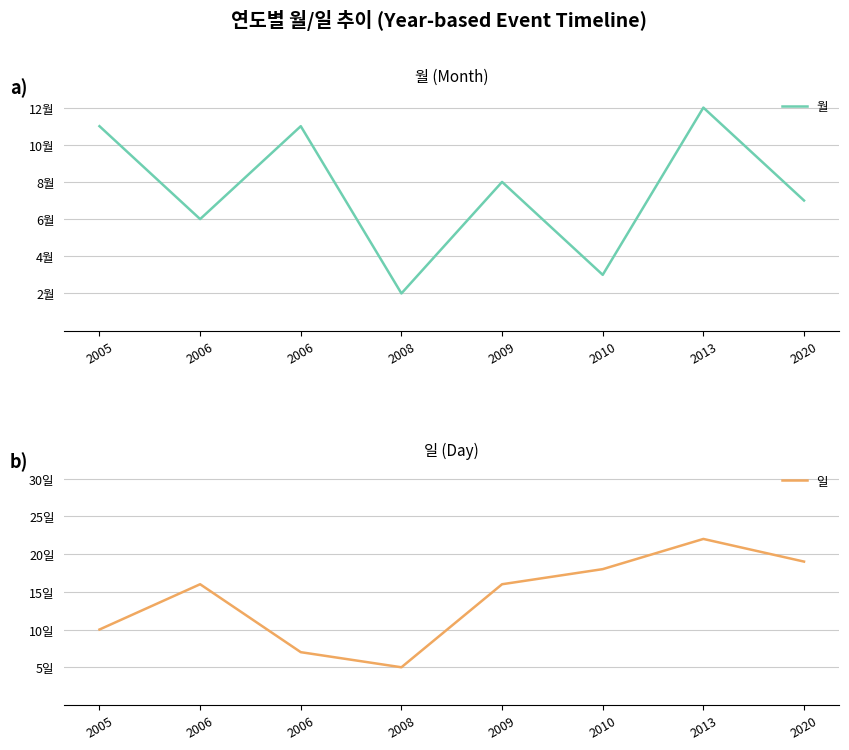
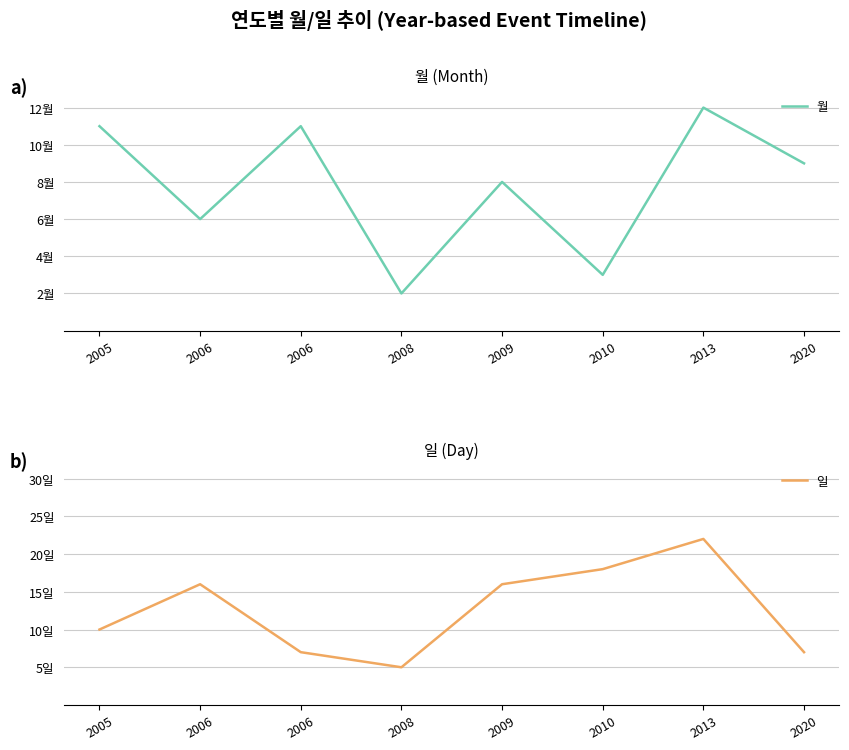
  {
    "월 (Month)": {
      "2005": "11월",
      "2008": "2월",
      "2009": "8월",
      "2010": "3월",
      "2013": "12월",
-     "2020": "7월"
+     "2020": "9월"
    },
    "일 (Day)": {
      "2005": "10일",
      "2008": "5일",
      "2009": "16일",
      "2010": "18일",
      "2013": "22일",
-     "2020": "19일"
+     "2020": "7일"
    }
  }
